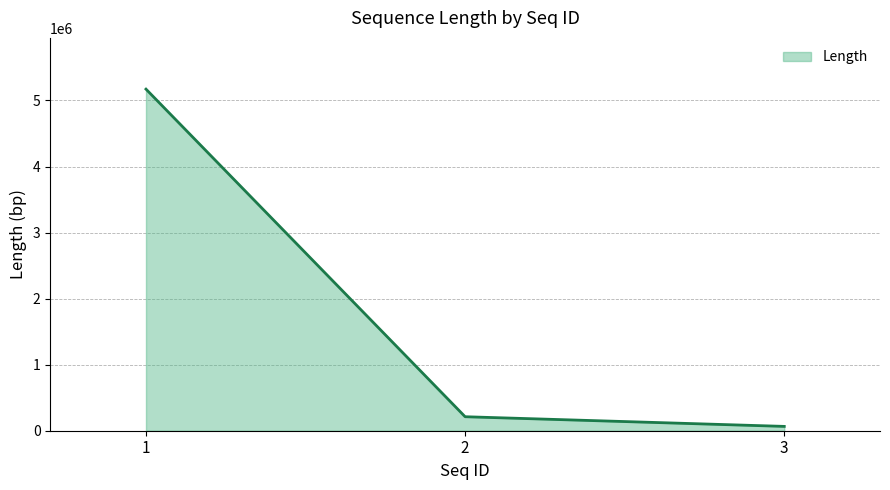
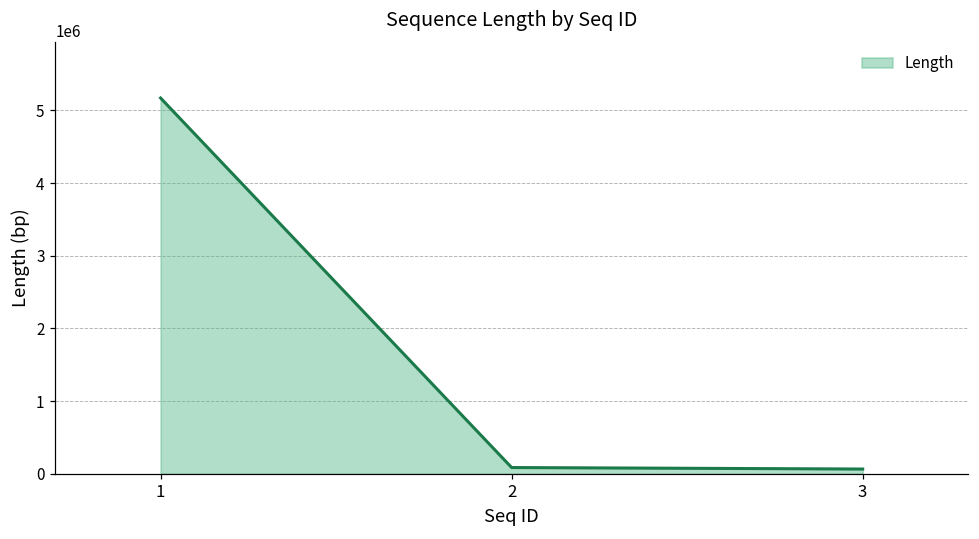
  {
    "1": 5200000,
-   "2": 200000,
+   "2": 100000,
    "3": 100000
  }
